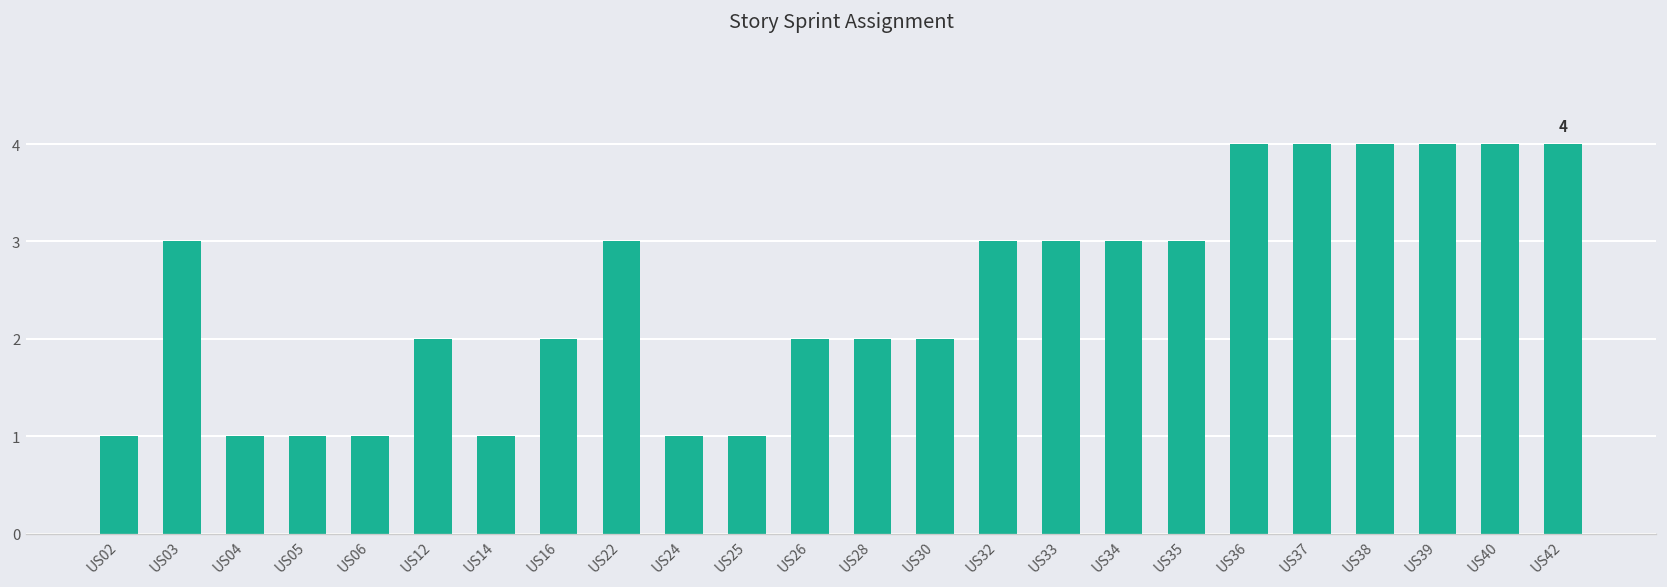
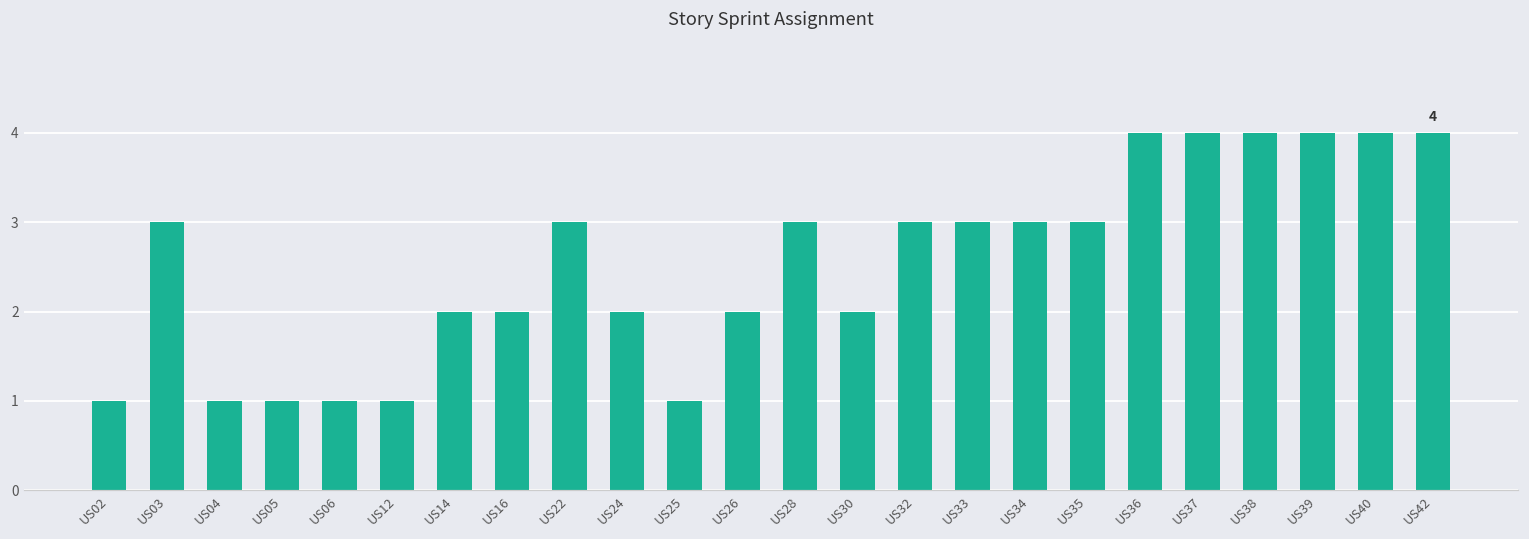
  {
    "US02": 1,
    "US03": 3,
    "US04": 1,
    "US05": 1,
    "US06": 1,
-   "US12": 2,
-   "US14": 1,
+   "US12": 1,
+   "US14": 2,
    "US16": 2,
    "US22": 3,
-   "US24": 1,
+   "US24": 2,
    "US25": 1,
    "US26": 2,
-   "US28": 2,
+   "US28": 3,
    "US30": 2,
    "US32": 3,
    "US33": 3,
    "US34": 3,
    "US35": 3,
    "US36": 4,
    "US37": 4,
    "US38": 4,
    "US39": 4,
    "US40": 4
  }
